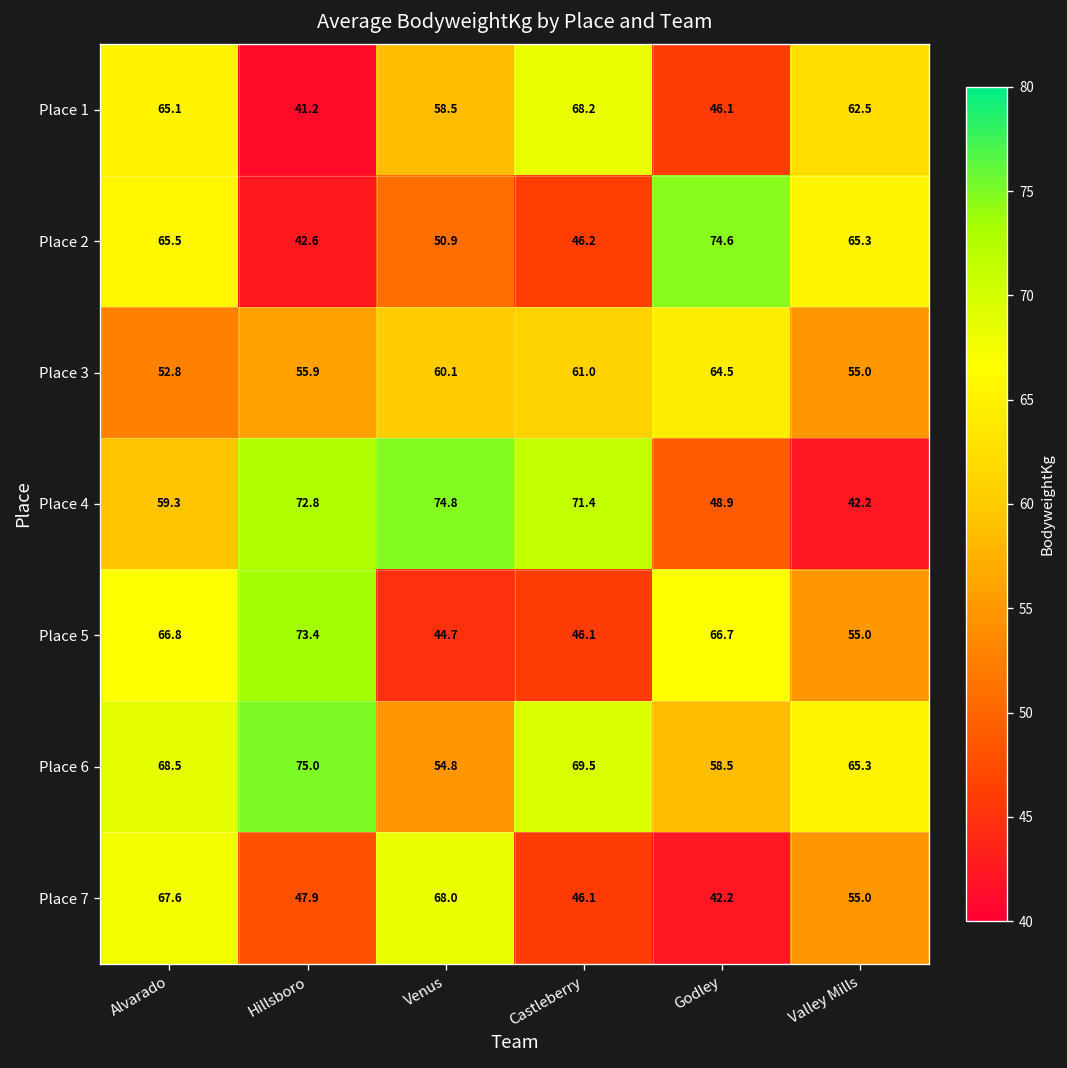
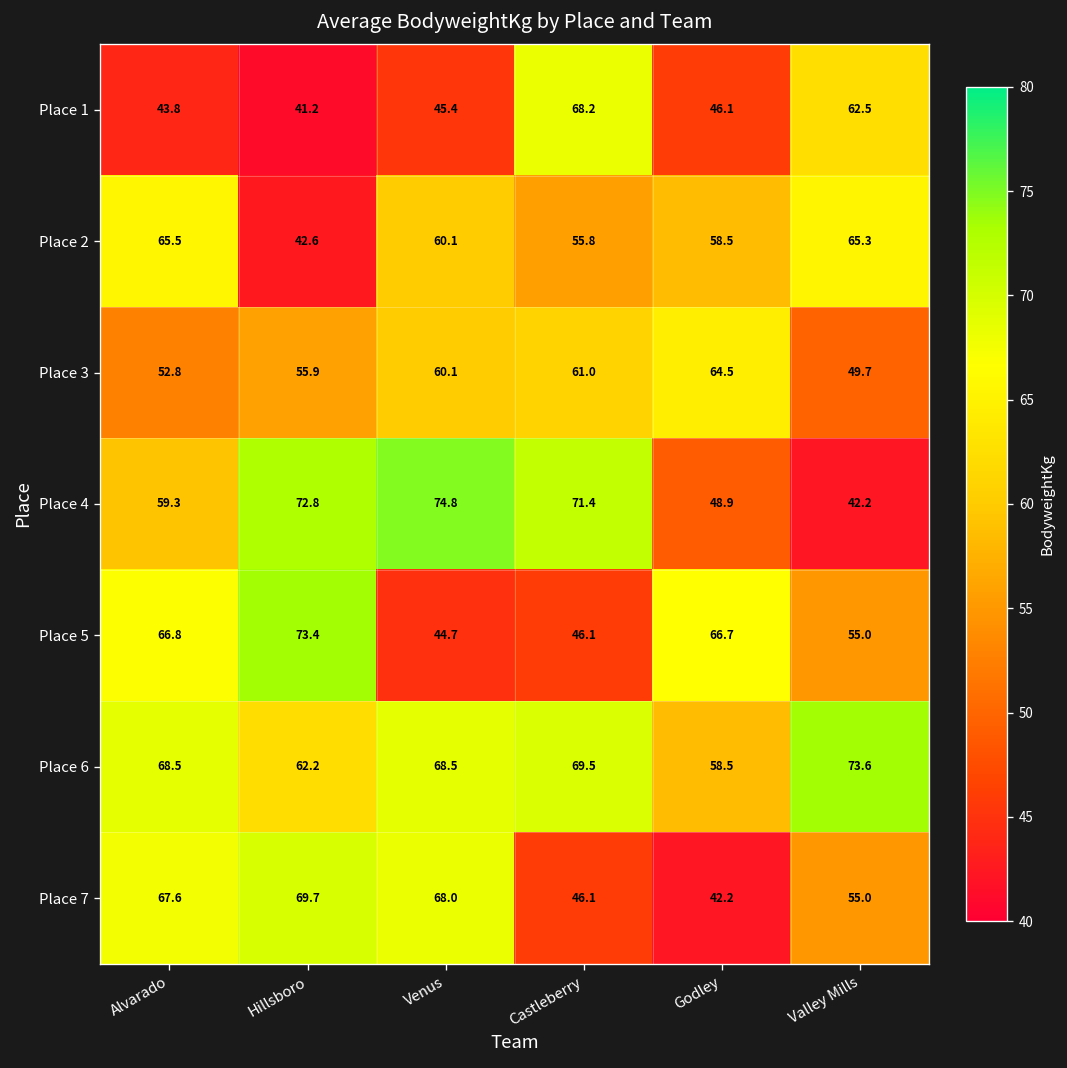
  {
    "Place 1": {
-     "Alvarado": 65.1,
+     "Alvarado": 43.8,
      "Hillsboro": 41.2,
-     "Venus": 58.5,
+     "Venus": 45.4,
      "Castleberry": 68.2,
      "Godley": 46.1,
      "Valley Mills": 62.5
    },
    "Place 2": {
      "Alvarado": 65.5,
      "Hillsboro": 42.6,
-     "Venus": 50.9,
-     "Castleberry": 46.2,
-     "Godley": 74.6,
+     "Venus": 60.1,
+     "Castleberry": 55.8,
+     "Godley": 58.5,
      "Valley Mills": 65.3
    },
    "Place 3": {
      "Alvarado": 52.8,
      "Hillsboro": 55.9,
      "Venus": 60.1,
      "Castleberry": 61.0,
      "Godley": 64.5,
-     "Valley Mills": 55.0
+     "Valley Mills": 49.7
    },
    "Place 4": {
      "Alvarado": 59.3,
      "Hillsboro": 72.8,
      "Venus": 74.8,
      "Castleberry": 71.4,
      "Godley": 48.9,
      "Valley Mills": 42.2
    },
    "Place 5": {
      "Alvarado": 66.8,
      "Hillsboro": 73.4,
      "Venus": 44.7,
      "Castleberry": 46.1,
      "Godley": 66.7,
      "Valley Mills": 55.0
    },
    "Place 6": {
      "Alvarado": 68.5,
-     "Hillsboro": 75.0,
-     "Venus": 54.8,
+     "Hillsboro": 62.2,
+     "Venus": 68.5,
      "Castleberry": 69.5,
      "Godley": 58.5,
-     "Valley Mills": 65.3
+     "Valley Mills": 73.6
    },
    "Place 7": {
      "Alvarado": 67.6,
-     "Hillsboro": 47.9,
+     "Hillsboro": 69.7,
      "Venus": 68.0,
      "Castleberry": 46.1,
      "Godley": 42.2,
      "Valley Mills": 55.0
    }
  }
